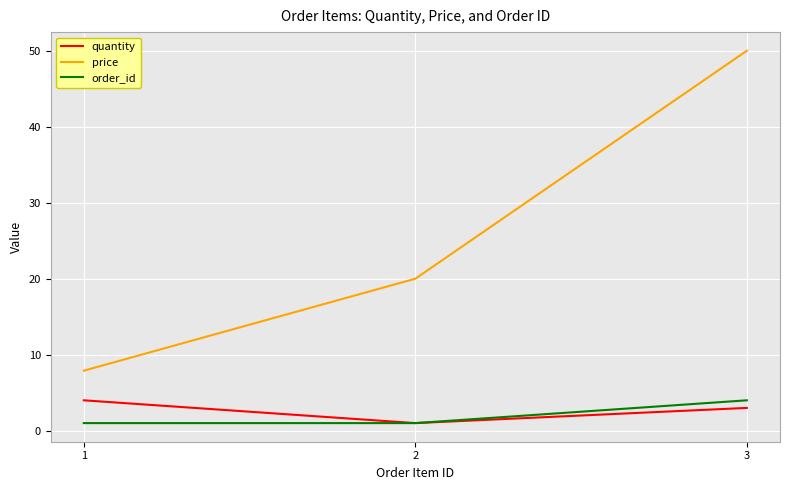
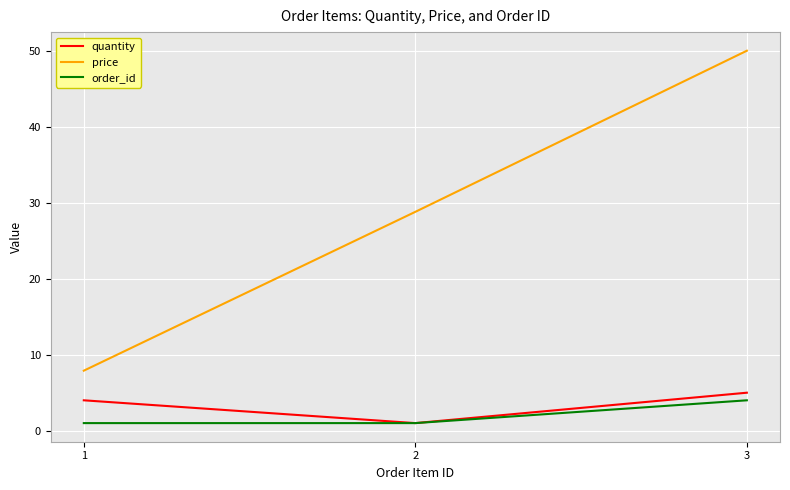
  {
    "quantity": {
      "1": 4,
-     "3": 3
+     "3": 5
    },
    "price": {
      "1": 8,
-     "2": 20,
+     "2": 29,
      "3": 50
    },
    "order_id": {
      "1": 1,
      "3": 4
    }
  }
